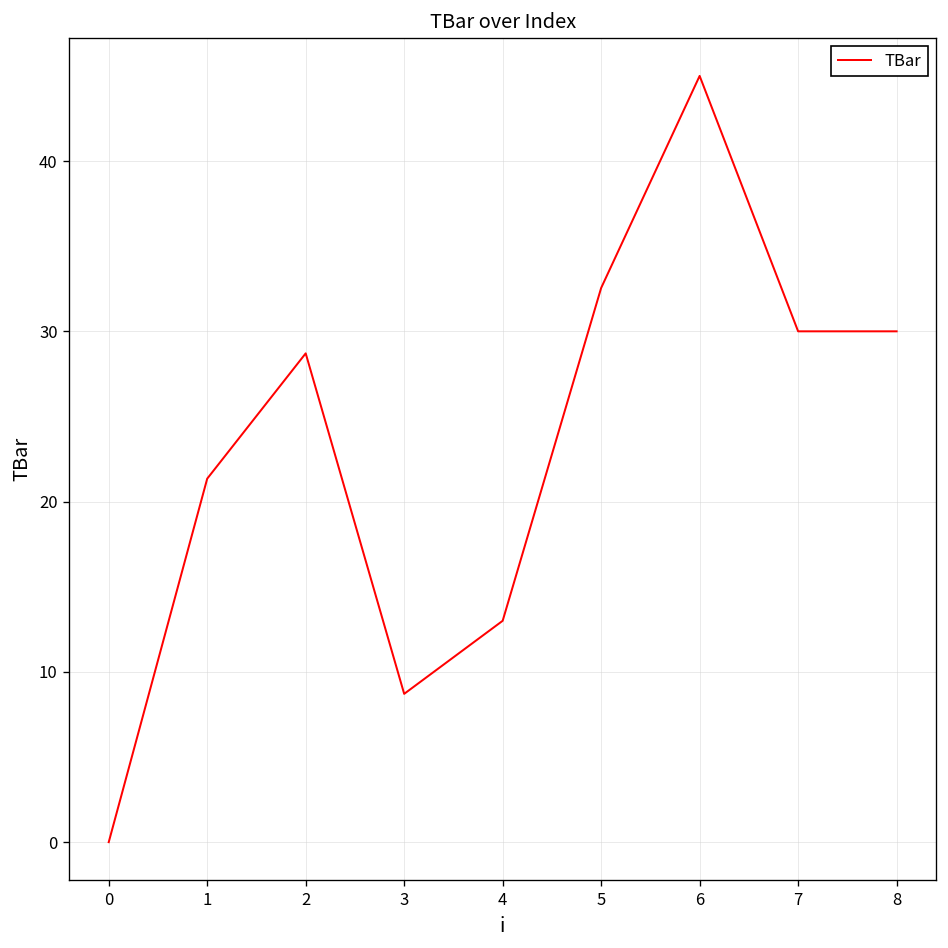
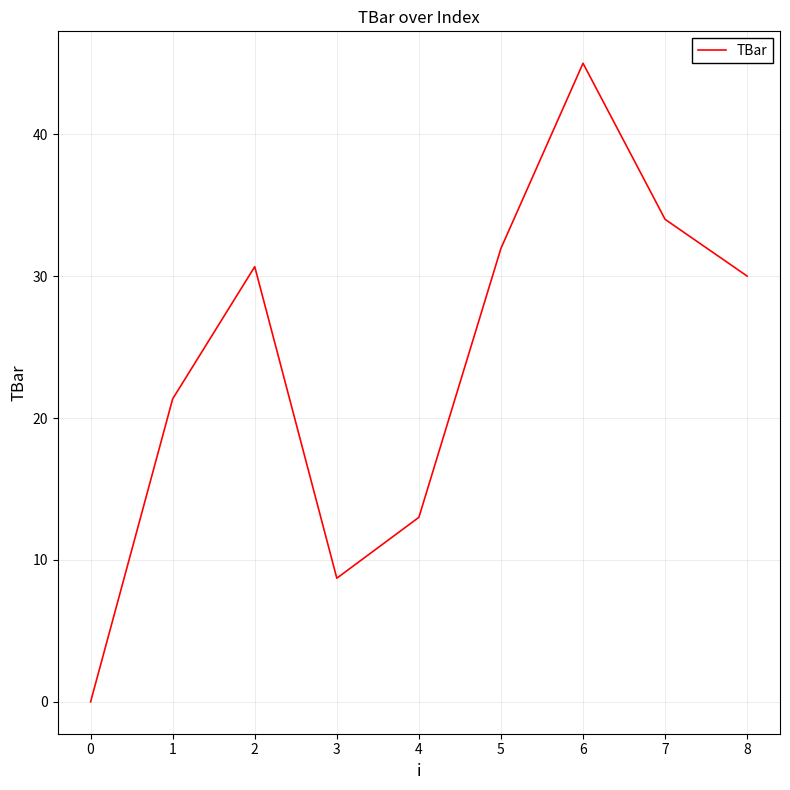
  {
    "0": 0.0,
    "1": 21.3,
-   "2": 28.7,
+   "2": 30.7,
    "3": 8.7,
    "4": 13.0,
-   "5": 32.5,
+   "5": 32.0,
    "6": 45.0,
-   "7": 30,
+   "7": 34,
    "8": 30.0
  }
